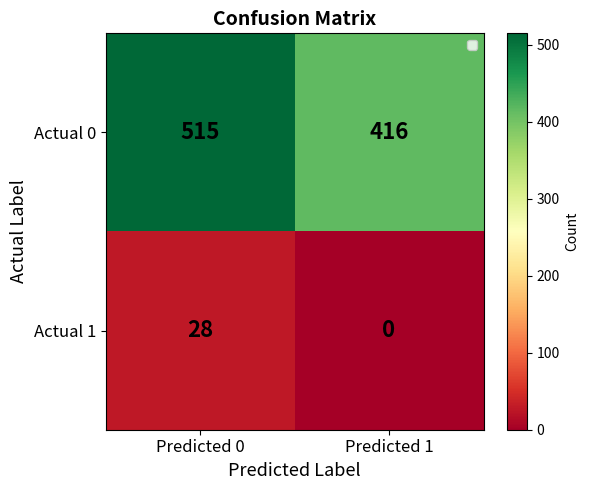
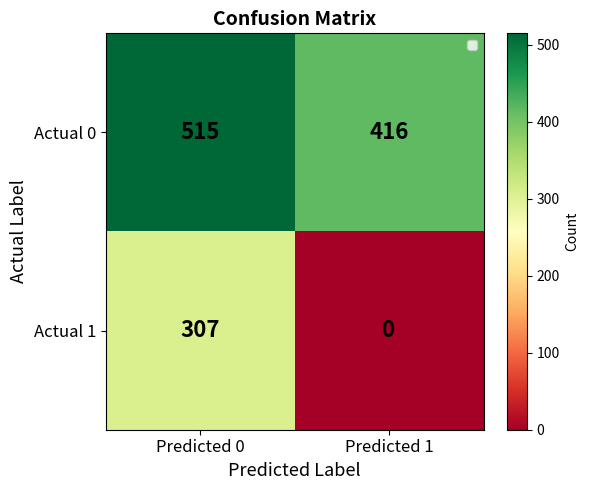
  {
    "Actual 0": {
      "Predicted 0": 515,
      "Predicted 1": 416
    },
    "Actual 1": {
-     "Predicted 0": 28,
+     "Predicted 0": 307,
      "Predicted 1": 0
    }
  }
